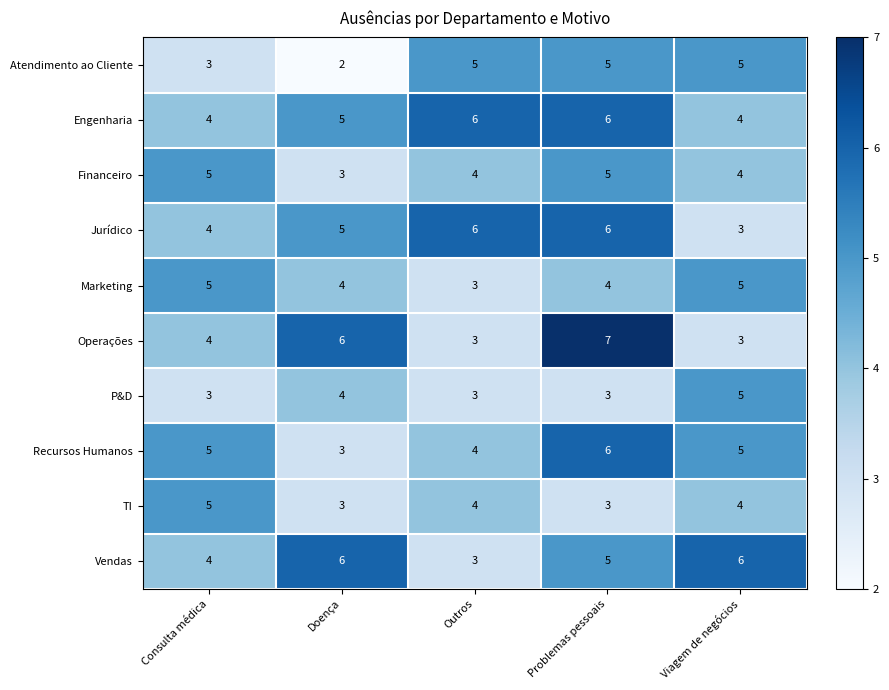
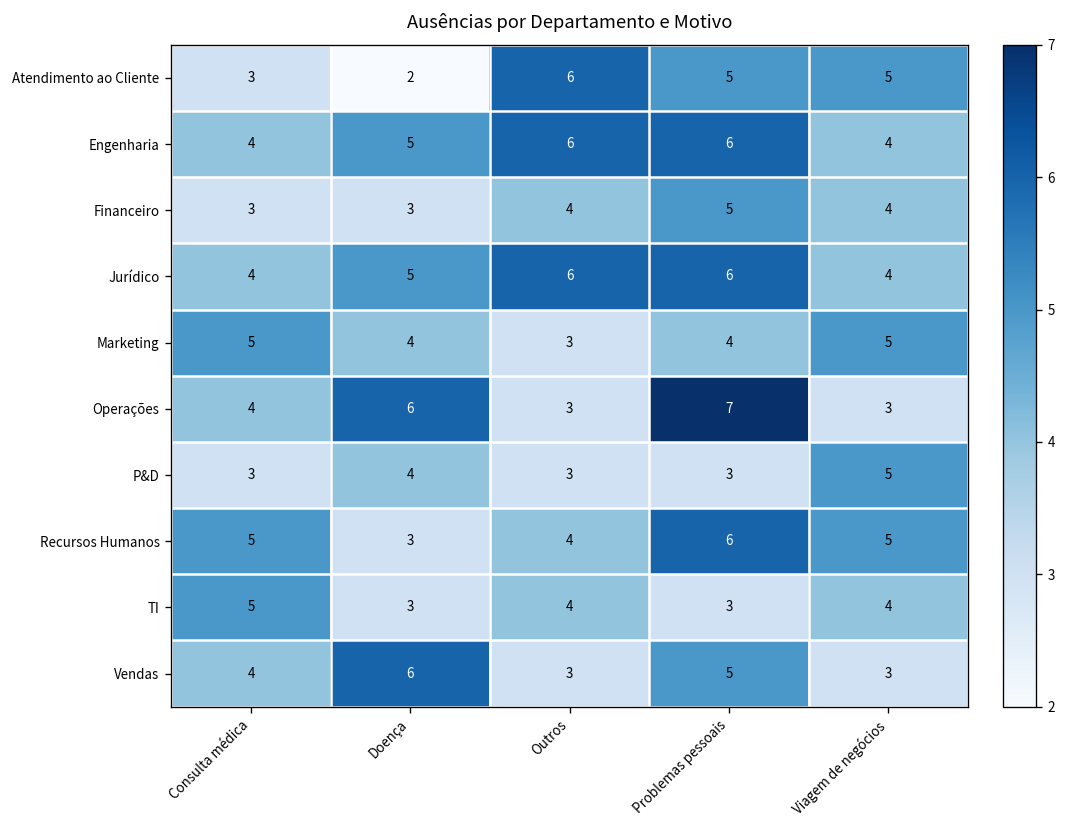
  {
    "Atendimento ao Cliente": {
      "Consulta médica": 3,
      "Doença": 2,
-     "Outros": 5,
+     "Outros": 6,
      "Problemas pessoais": 5,
      "Viagem de negócios": 5
    },
    "Engenharia": {
      "Consulta médica": 4,
      "Doença": 5,
      "Outros": 6,
      "Problemas pessoais": 6,
      "Viagem de negócios": 4
    },
    "Financeiro": {
-     "Consulta médica": 5,
+     "Consulta médica": 3,
      "Doença": 3,
      "Outros": 4,
      "Problemas pessoais": 5,
      "Viagem de negócios": 4
    },
    "Jurídico": {
      "Consulta médica": 4,
      "Doença": 5,
      "Outros": 6,
      "Problemas pessoais": 6,
-     "Viagem de negócios": 3
+     "Viagem de negócios": 4
    },
    "Marketing": {
      "Consulta médica": 5,
      "Doença": 4,
      "Outros": 3,
      "Problemas pessoais": 4,
      "Viagem de negócios": 5
    },
    "Operações": {
      "Consulta médica": 4,
      "Doença": 6,
      "Outros": 3,
      "Problemas pessoais": 7,
      "Viagem de negócios": 3
    },
    "P&D": {
      "Consulta médica": 3,
      "Doença": 4,
      "Outros": 3,
      "Problemas pessoais": 3,
      "Viagem de negócios": 5
    },
    "Recursos Humanos": {
      "Consulta médica": 5,
      "Doença": 3,
      "Outros": 4,
      "Problemas pessoais": 6,
      "Viagem de negócios": 5
    },
    "TI": {
      "Consulta médica": 5,
      "Doença": 3,
      "Outros": 4,
      "Problemas pessoais": 3,
      "Viagem de negócios": 4
    },
    "Vendas": {
      "Consulta médica": 4,
      "Doença": 6,
      "Outros": 3,
      "Problemas pessoais": 5,
-     "Viagem de negócios": 6
+     "Viagem de negócios": 3
    }
  }
